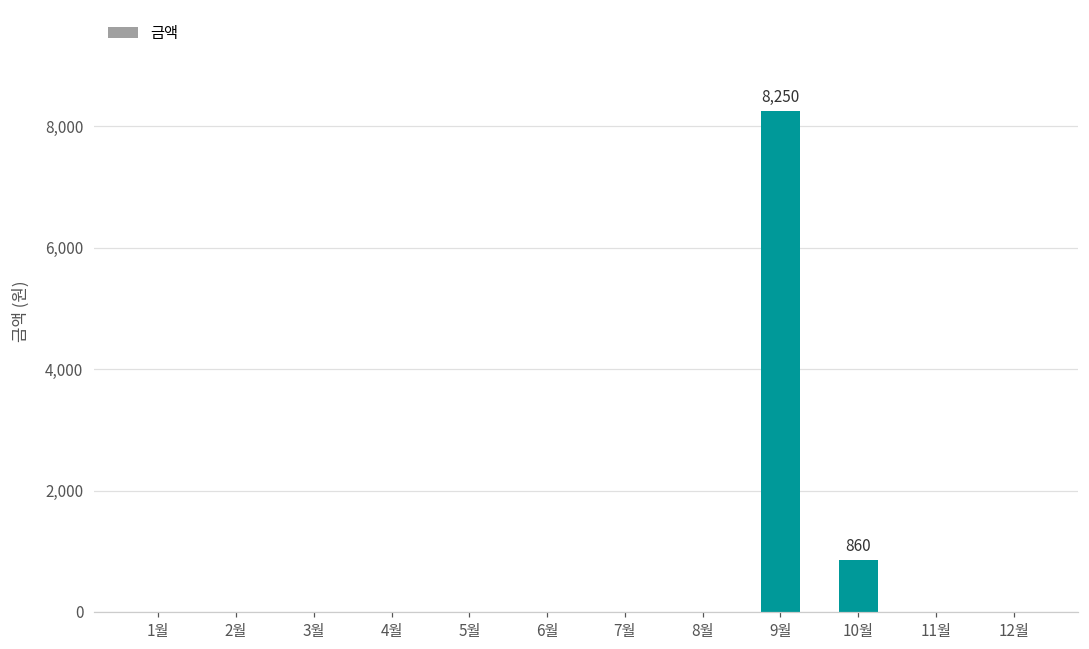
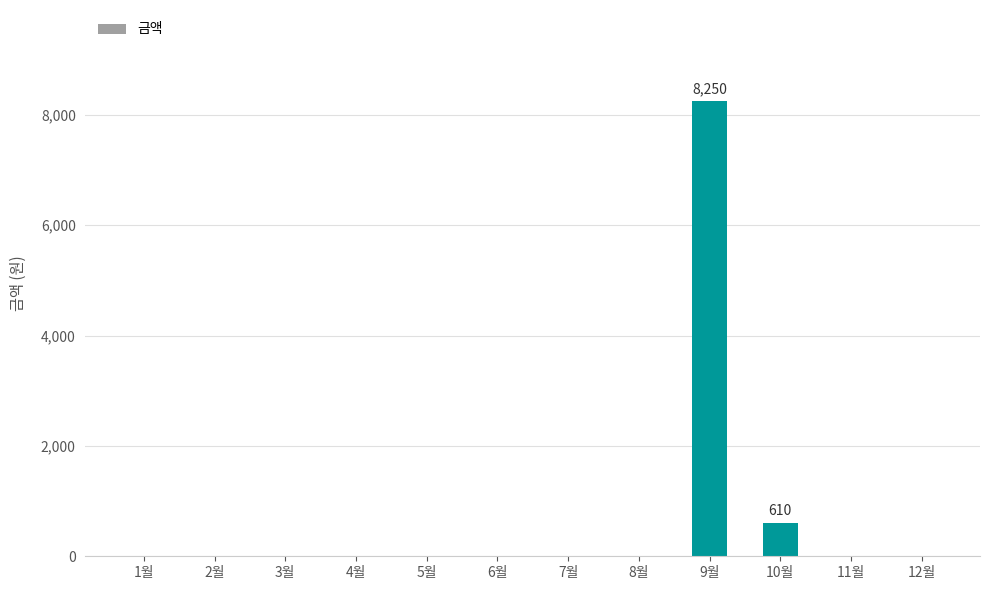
  {
    "9월": "8,250",
-   "10월": "860"
+   "10월": "610"
  }
